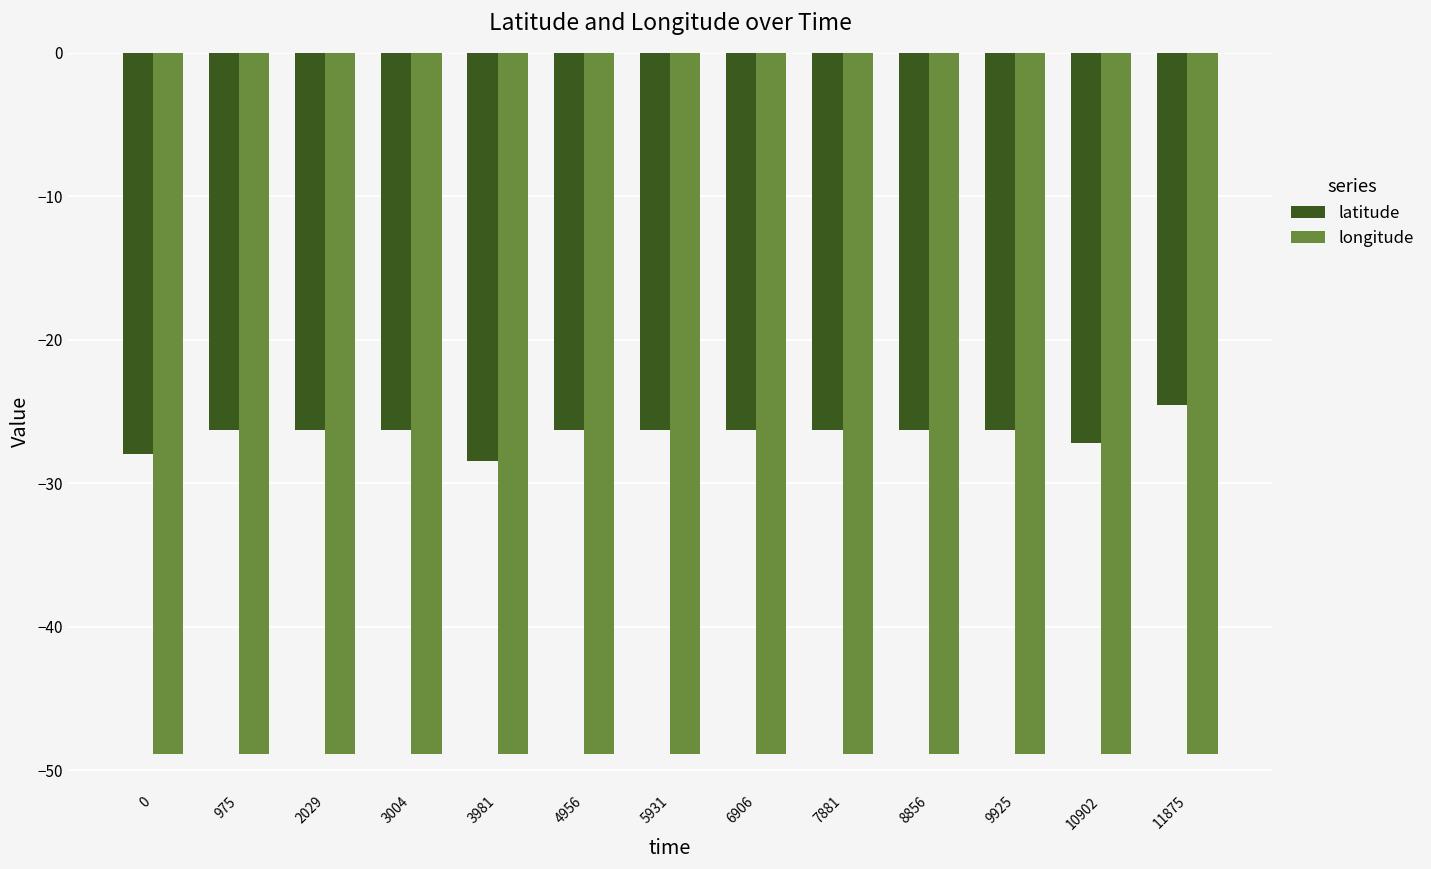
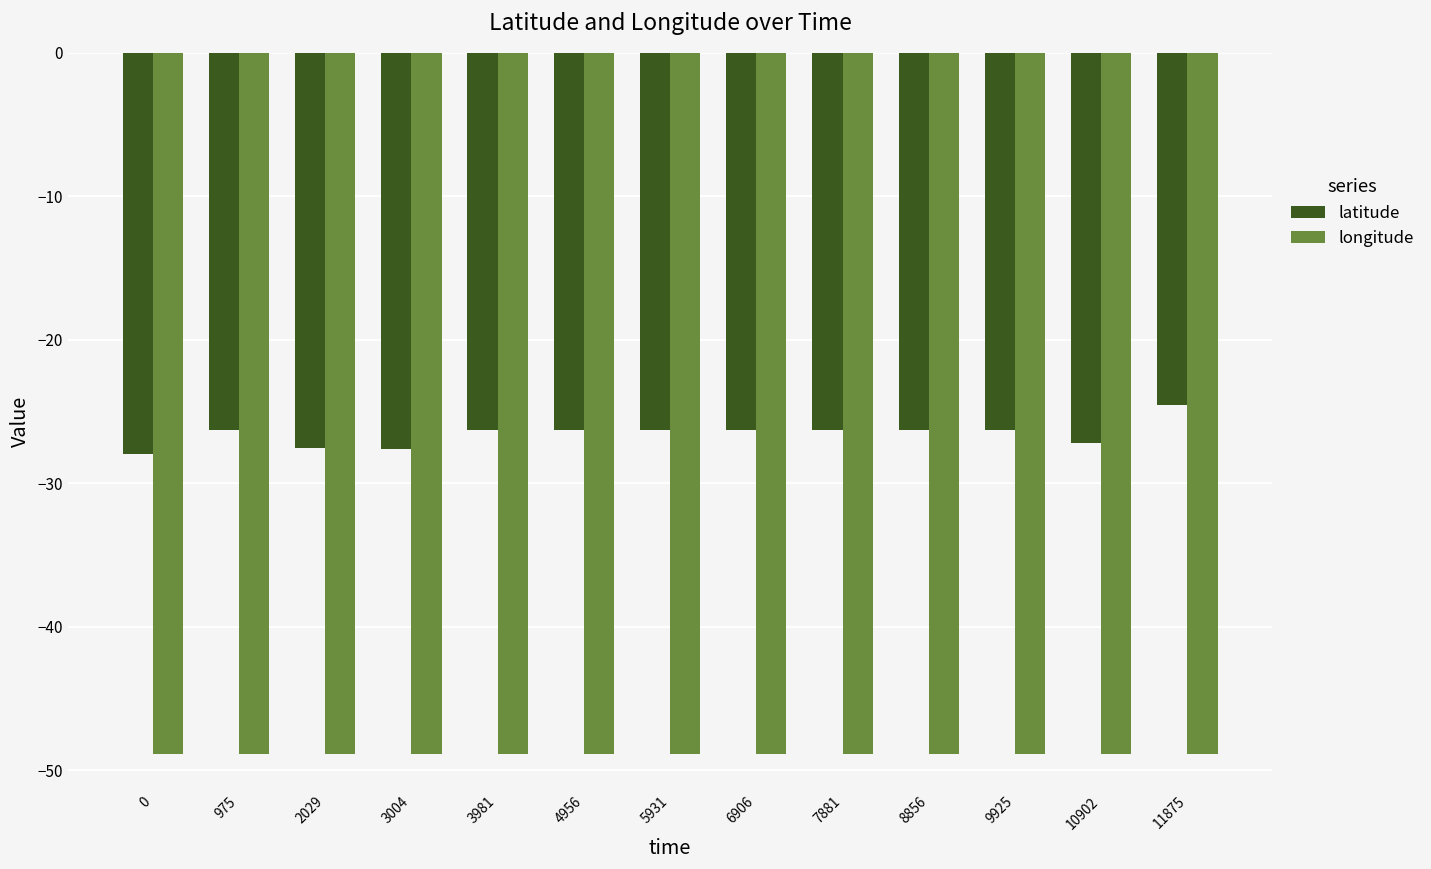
  {
    "latitude": {
      "0": -28.0,
      "975": -26.3,
-     "2029": -26.3,
-     "3004": -26.3,
-     "3981": -28.5,
+     "2029": -27.6,
+     "3004": -27.6,
+     "3981": -26.3,
      "4956": -26.3,
      "5931": -26.3,
      "6906": -26.3,
      "7881": -26.3,
      "8856": -26.3,
      "9925": -26.3,
      "10902": -27.2,
      "11875": -24.5
    },
    "longitude": {
      "0": -48.9,
      "975": -48.9,
      "2029": -48.9,
      "3004": -48.9,
      "3981": -48.9,
      "4956": -48.9,
      "5931": -48.9,
      "6906": -48.9,
      "7881": -48.9,
      "8856": -48.9,
      "9925": -48.9,
      "10902": -48.9,
      "11875": -48.9
    }
  }
